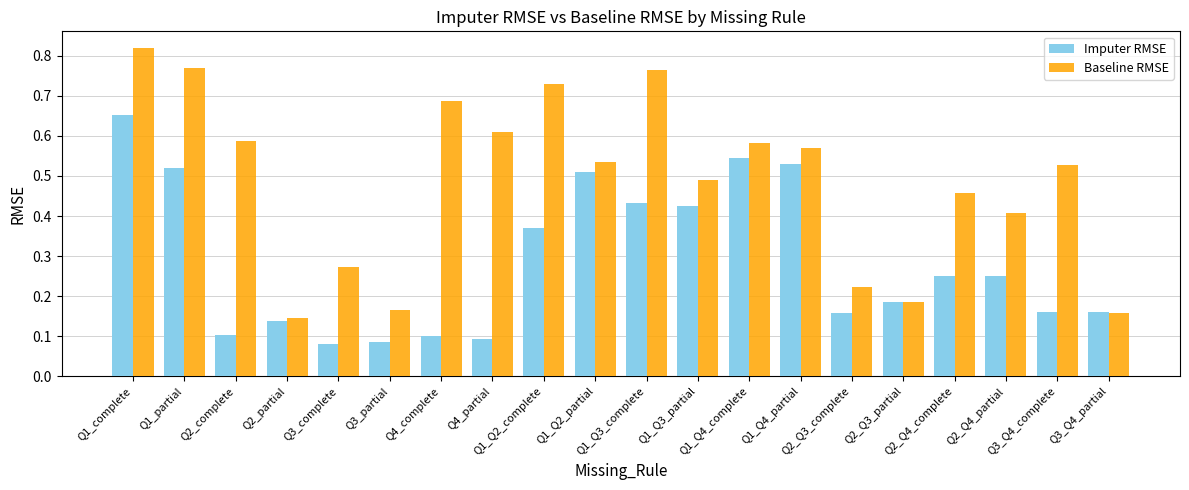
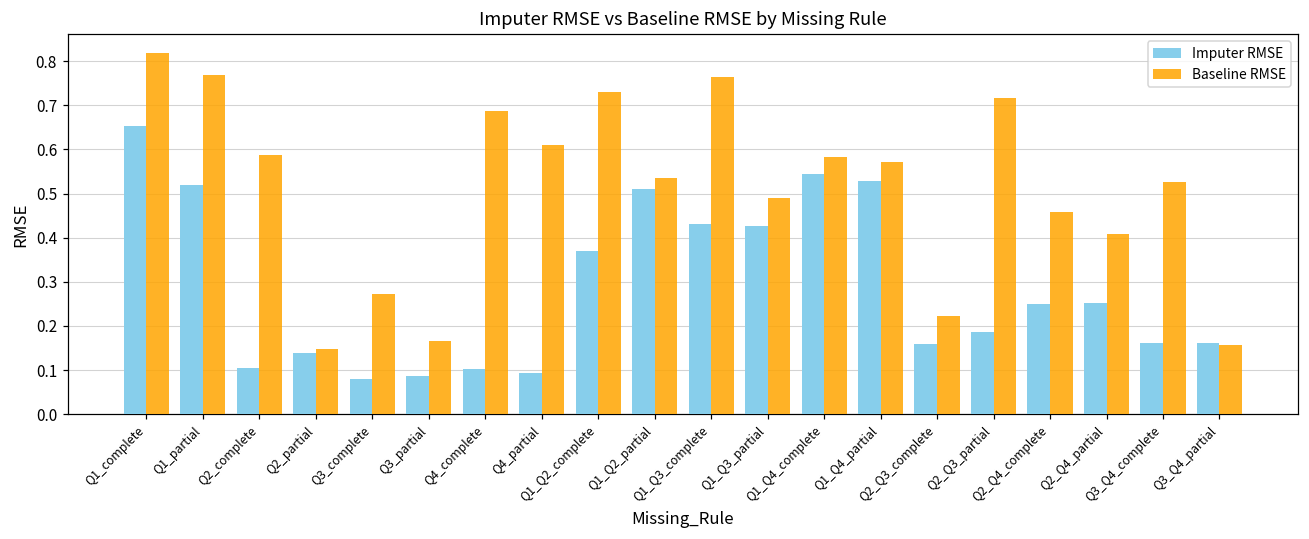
  {
    "Imputer RMSE": {
      "Q1_complete": 0.65,
      "Q1_partial": 0.52,
      "Q2_complete": 0.10,
      "Q2_partial": 0.14,
      "Q3_complete": 0.08,
      "Q3_partial": 0.09,
      "Q4_complete": 0.10,
      "Q4_partial": 0.09,
      "Q1_Q2_complete": 0.37,
      "Q1_Q2_partial": 0.51,
      "Q1_Q3_complete": 0.43,
      "Q1_Q3_partial": 0.43,
      "Q1_Q4_complete": 0.54,
      "Q1_Q4_partial": 0.53,
      "Q2_Q3_complete": 0.16,
      "Q2_Q3_partial": 0.19,
      "Q2_Q4_complete": 0.25,
      "Q2_Q4_partial": 0.25,
      "Q3_Q4_complete": 0.16,
      "Q3_Q4_partial": 0.16
    },
    "Baseline RMSE": {
      "Q1_complete": 0.82,
      "Q1_partial": 0.77,
      "Q2_complete": 0.59,
      "Q2_partial": 0.15,
      "Q3_complete": 0.27,
      "Q3_partial": 0.17,
      "Q4_complete": 0.69,
      "Q4_partial": 0.61,
      "Q1_Q2_complete": 0.73,
      "Q1_Q2_partial": 0.54,
      "Q1_Q3_complete": 0.76,
      "Q1_Q3_partial": 0.49,
      "Q1_Q4_complete": 0.58,
      "Q1_Q4_partial": 0.57,
      "Q2_Q3_complete": 0.22,
-     "Q2_Q3_partial": 0.19,
+     "Q2_Q3_partial": 0.72,
      "Q2_Q4_complete": 0.46,
      "Q2_Q4_partial": 0.41,
      "Q3_Q4_complete": 0.53,
      "Q3_Q4_partial": 0.16
    }
  }
